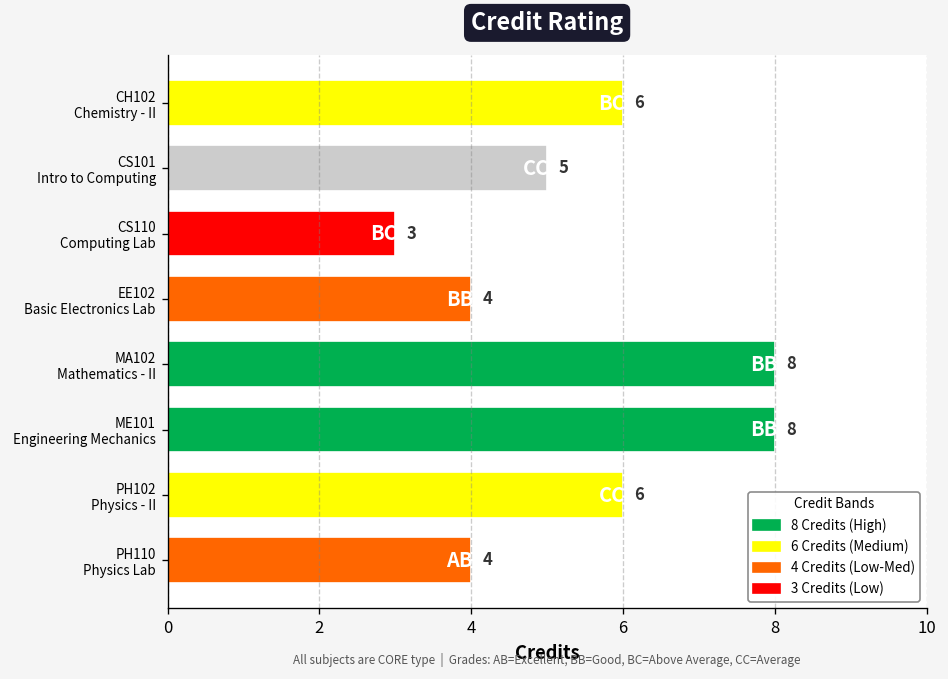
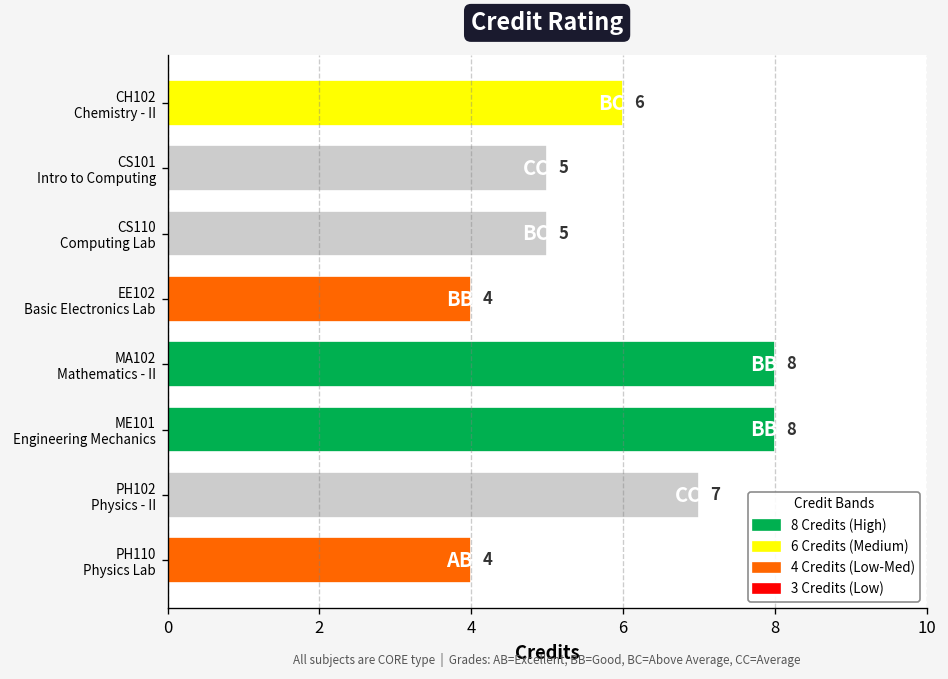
  {
    "CH102 Chemistry - II": 6,
    "CS101 Intro to Computing": 5,
-   "CS110 Computing Lab": 3,
+   "CS110 Computing Lab": 5,
    "EE102 Basic Electronics Lab": 4,
    "MA102 Mathematics - II": 8,
    "ME101 Engineering Mechanics": 8,
-   "PH102 Physics - II": 6,
+   "PH102 Physics - II": 7,
    "PH110 Physics Lab": 4
  }
